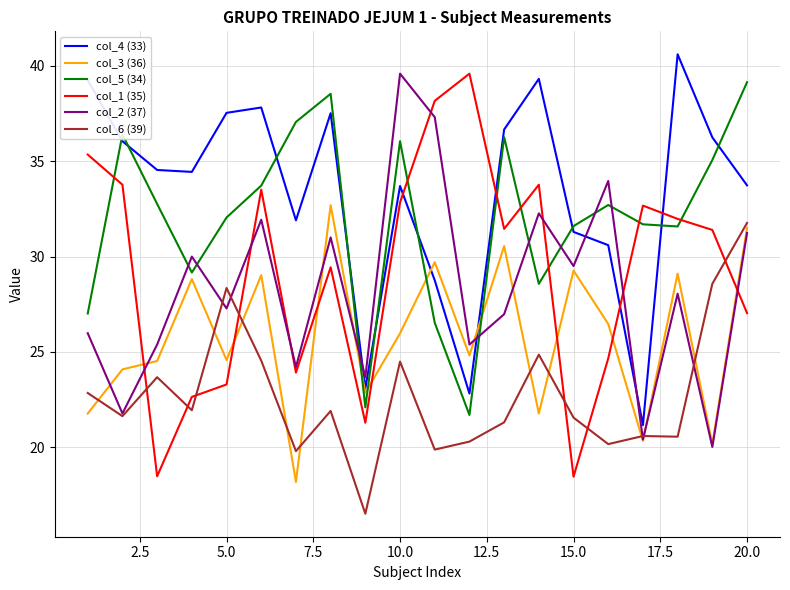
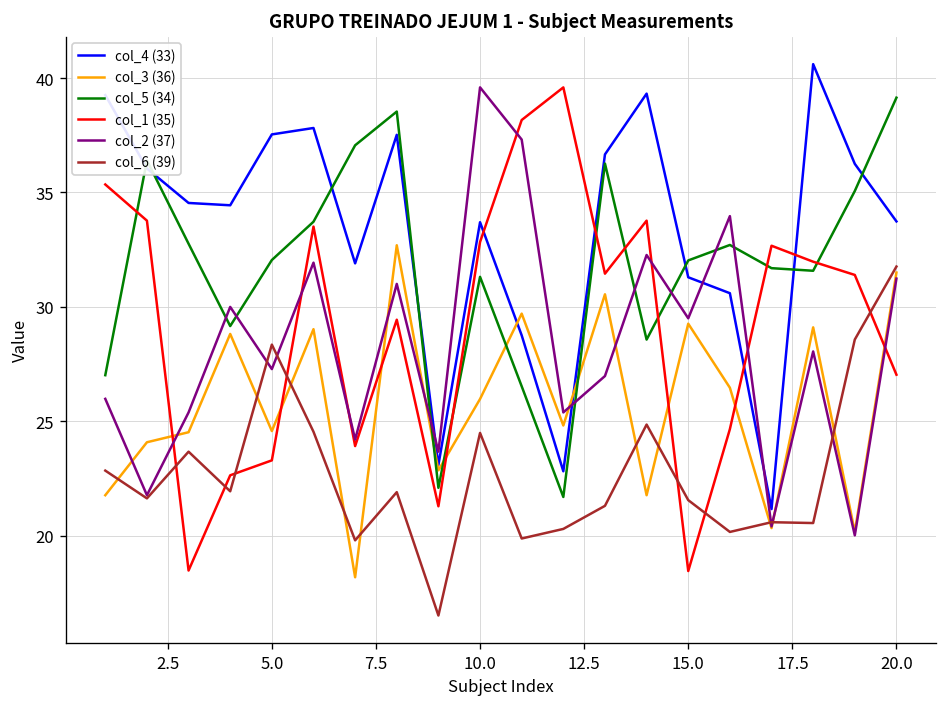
  {
    "col_4 (33)": {
      "5.0": 37.5,
      "10.0": 33.7,
      "15.0": 31.3,
      "20.0": 33.7
    },
    "col_3 (36)": {
      "5.0": 24.6,
      "10.0": 26.0,
      "15.0": 29.3,
      "20.0": 31.5
    },
    "col_5 (34)": {
      "5.0": 32.0,
-     "10.0": 36.1,
-     "15.0": 31.6,
+     "10.0": 31.3,
+     "15.0": 32.0,
      "20.0": 39.1
    },
    "col_1 (35)": {
      "5.0": 23.3,
      "10.0": 32.8,
      "15.0": 18.5,
      "20.0": 27.0
    },
    "col_2 (37)": {
      "5.0": 27.3,
      "10.0": 39.6,
      "15.0": 29.5,
      "20.0": 31.2
    },
    "col_6 (39)": {
      "5.0": 28.4,
      "10.0": 24.5,
      "15.0": 21.6,
      "20.0": 31.8
    }
  }
